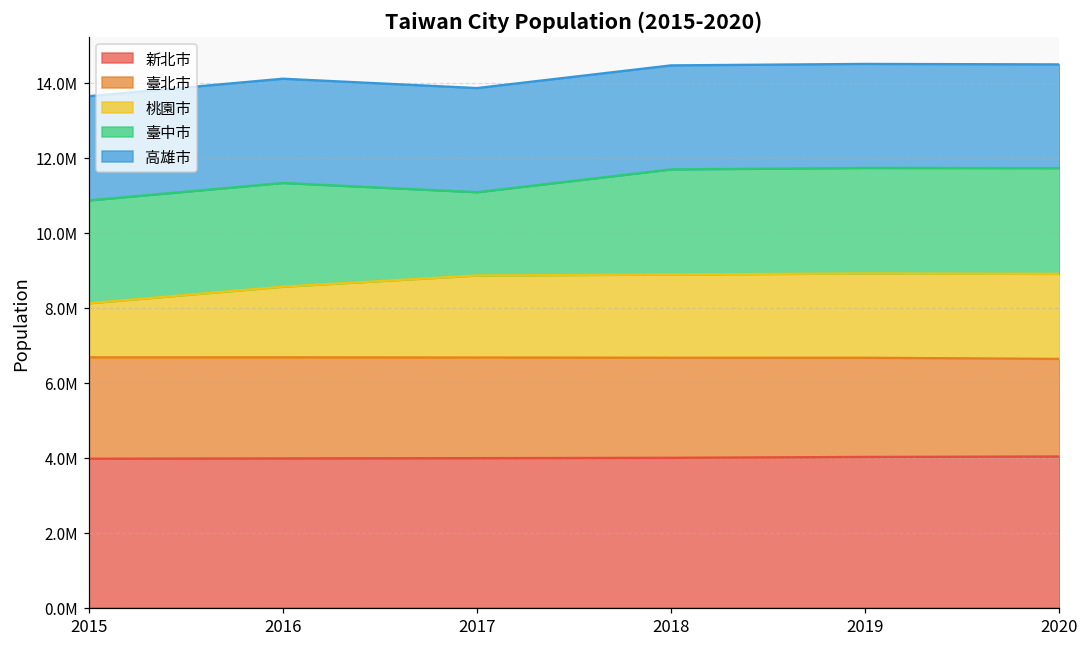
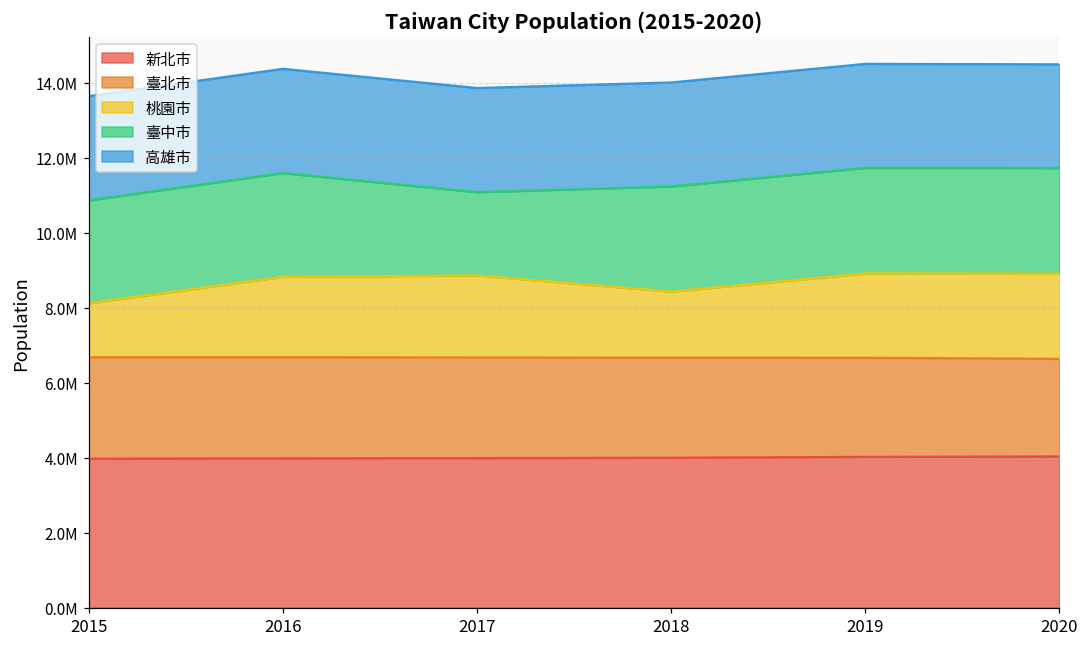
  {
    "桃園市": {
      "2015": 1400000,
-     "2016": 1900000,
+     "2016": 2100000,
      "2017": 2200000,
-     "2018": 2200000,
+     "2018": 1800000,
      "2019": 2200000,
      "2020": 2300000
    },
    "臺中市": {
      "2015": 2700000,
      "2016": 2800000,
      "2017": 2200000,
      "2018": 2800000,
      "2019": 2800000,
      "2020": 2800000
    },
    "高雄市": {
      "2015": 2800000,
      "2016": 2800000,
      "2017": 2800000,
      "2018": 2800000,
      "2019": 2800000,
      "2020": 2800000
    }
  }
